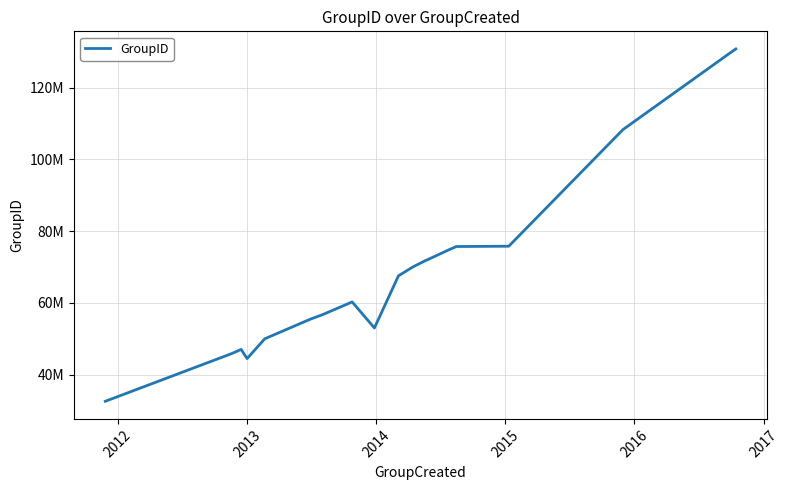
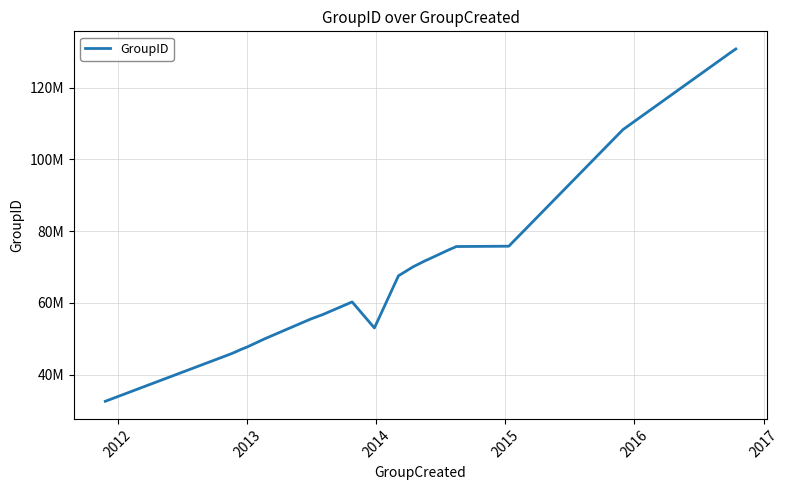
  {
-   "2013": 44000000
+   "2013": 48000000
  }
